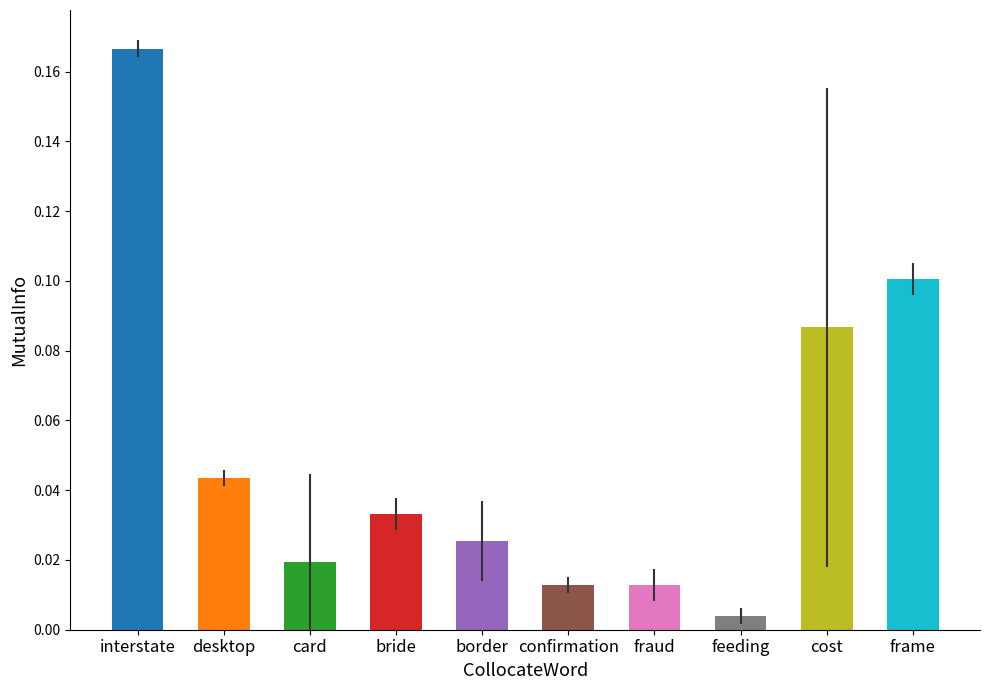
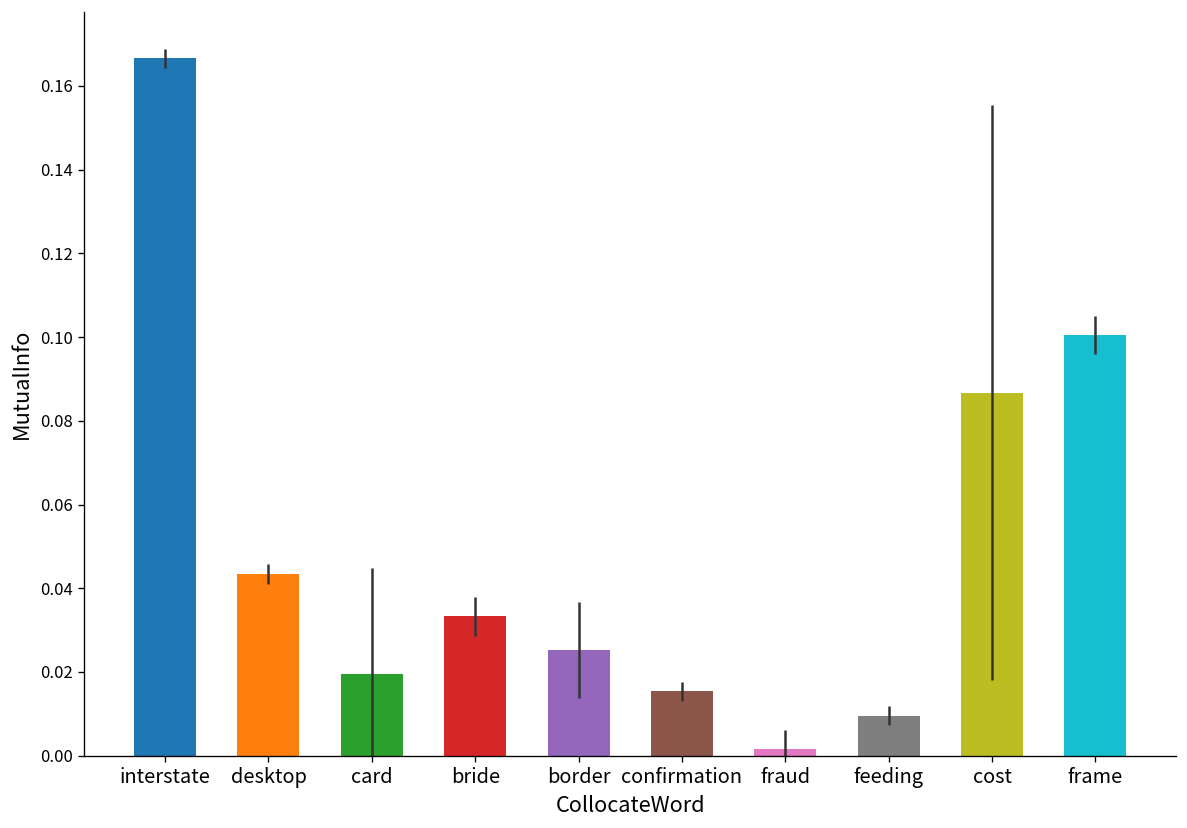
  {
    "interstate": 0.167,
    "desktop": 0.043,
    "card": 0.019,
    "bride": 0.033,
    "border": 0.025,
-   "confirmation": 0.013,
-   "fraud": 0.013,
-   "feeding": 0.004,
+   "confirmation": 0.015,
+   "fraud": 0.002,
+   "feeding": 0.010,
    "cost": 0.087,
    "frame": 0.101
  }
